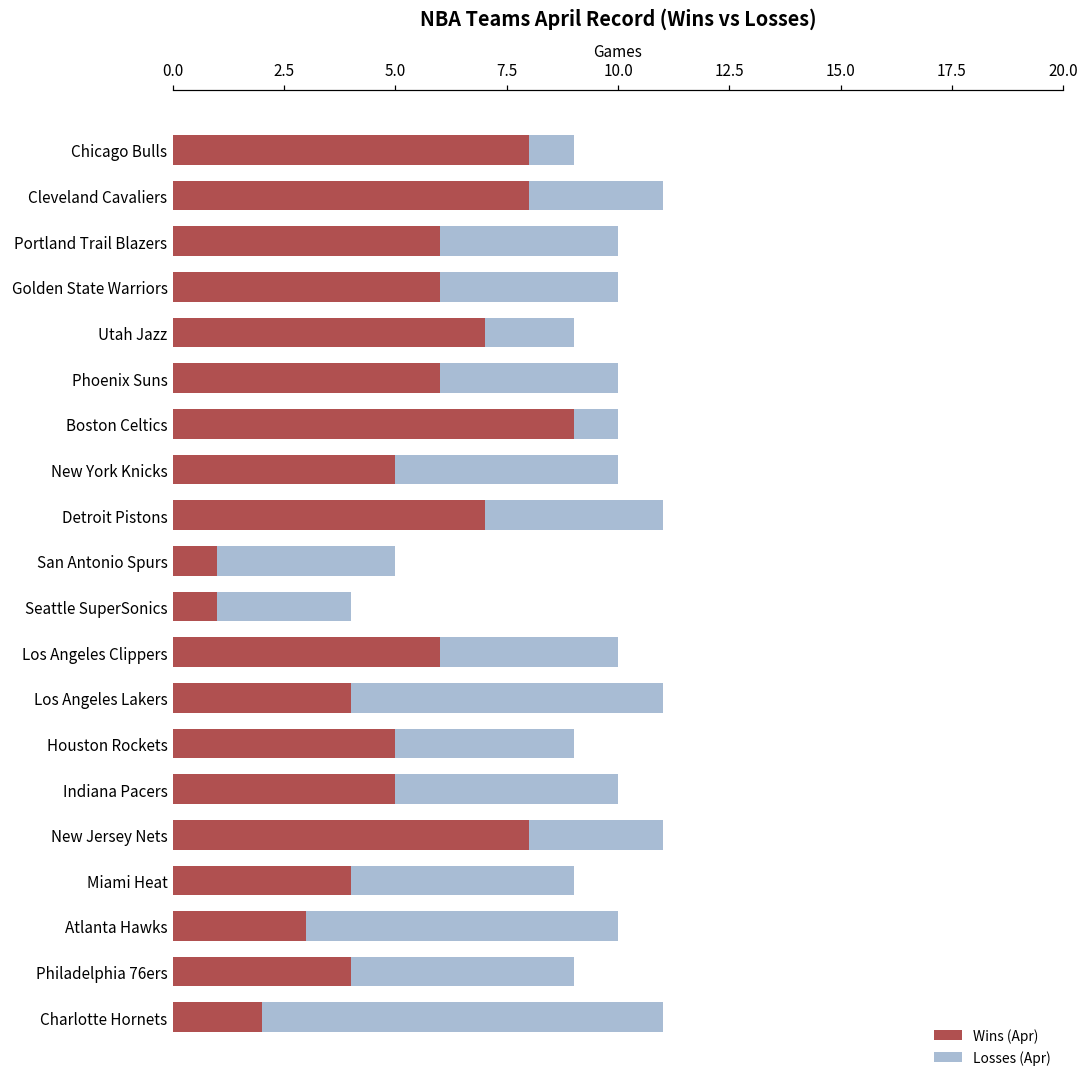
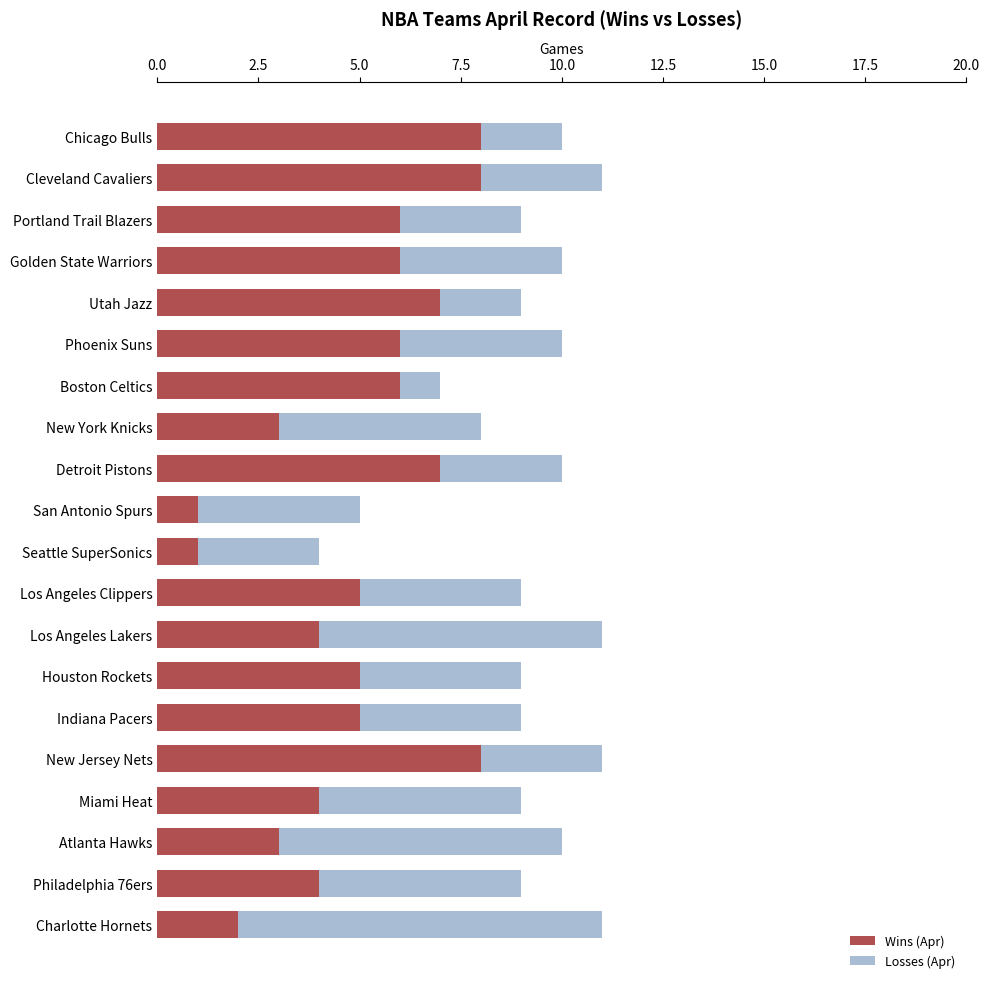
  {
    "Wins (Apr)": {
      "Chicago Bulls": 8,
      "Cleveland Cavaliers": 8,
      "Portland Trail Blazers": 6,
      "Golden State Warriors": 6,
      "Utah Jazz": 7,
      "Phoenix Suns": 6,
-     "Boston Celtics": 9,
-     "New York Knicks": 5,
+     "Boston Celtics": 6,
+     "New York Knicks": 3,
      "Detroit Pistons": 7,
      "San Antonio Spurs": 1,
      "Seattle SuperSonics": 1,
-     "Los Angeles Clippers": 6,
+     "Los Angeles Clippers": 5,
      "Los Angeles Lakers": 4,
      "Houston Rockets": 5,
      "Indiana Pacers": 5,
      "New Jersey Nets": 8,
      "Miami Heat": 4,
      "Atlanta Hawks": 3,
      "Philadelphia 76ers": 4,
      "Charlotte Hornets": 2
    },
    "Losses (Apr)": {
-     "Chicago Bulls": 1,
+     "Chicago Bulls": 2,
      "Cleveland Cavaliers": 3,
-     "Portland Trail Blazers": 4,
+     "Portland Trail Blazers": 3,
      "Golden State Warriors": 4,
      "Utah Jazz": 2,
      "Phoenix Suns": 4,
      "Boston Celtics": 1,
      "New York Knicks": 5,
-     "Detroit Pistons": 4,
+     "Detroit Pistons": 3,
      "San Antonio Spurs": 4,
      "Seattle SuperSonics": 3,
      "Los Angeles Clippers": 4,
      "Los Angeles Lakers": 7,
      "Houston Rockets": 4,
-     "Indiana Pacers": 5,
+     "Indiana Pacers": 4,
      "New Jersey Nets": 3,
      "Miami Heat": 5,
      "Atlanta Hawks": 7,
      "Philadelphia 76ers": 5,
      "Charlotte Hornets": 9
    }
  }
